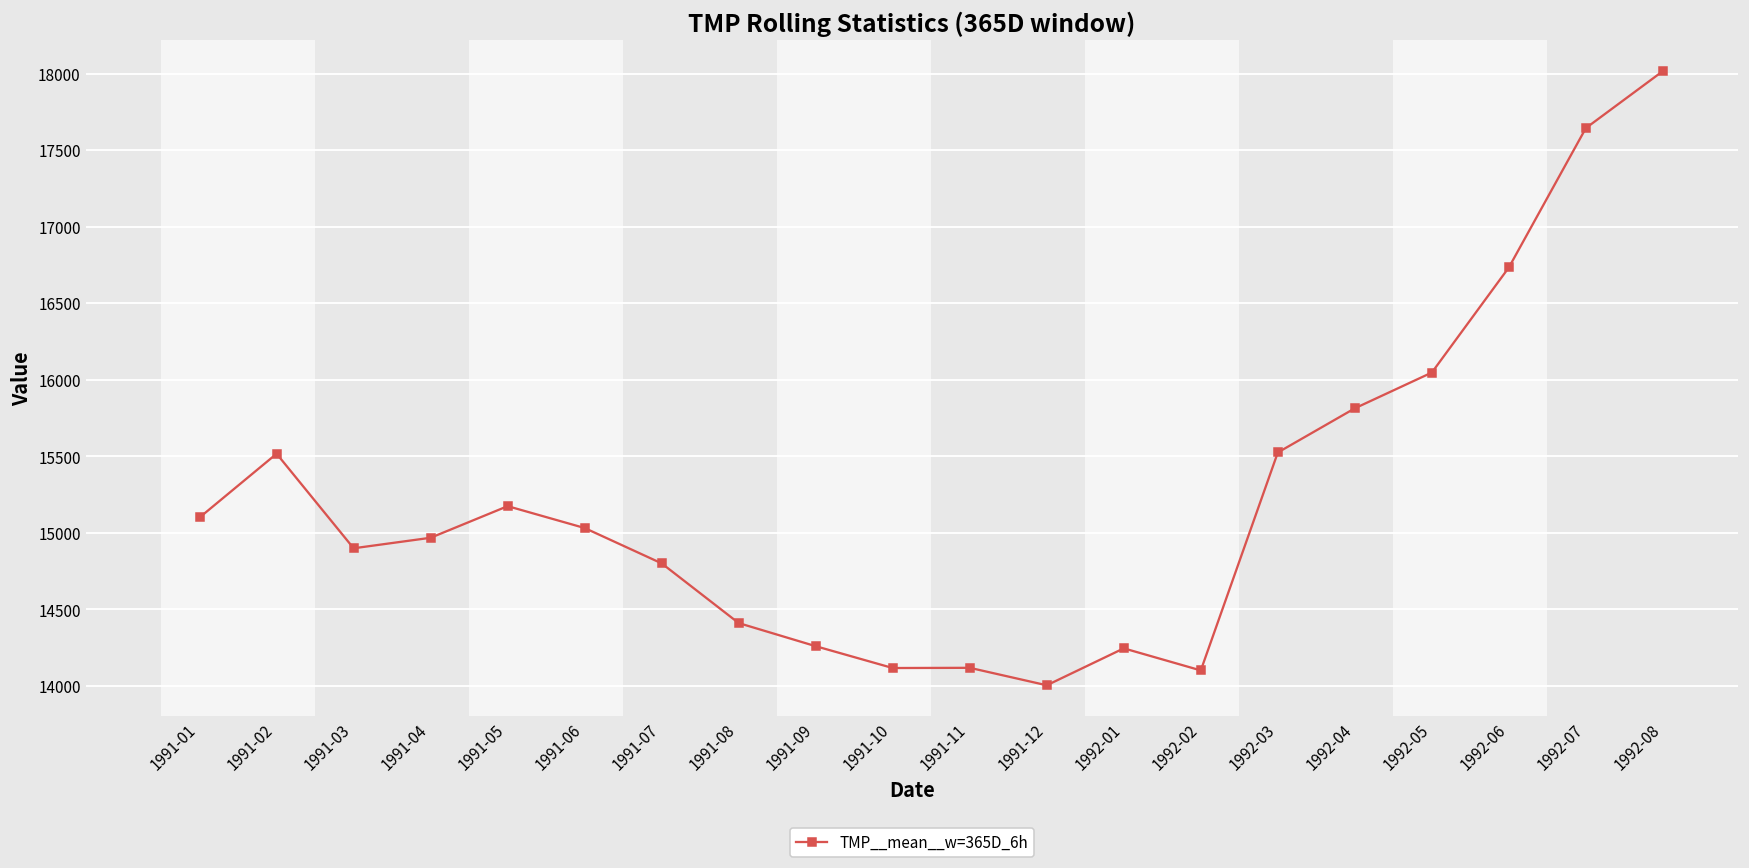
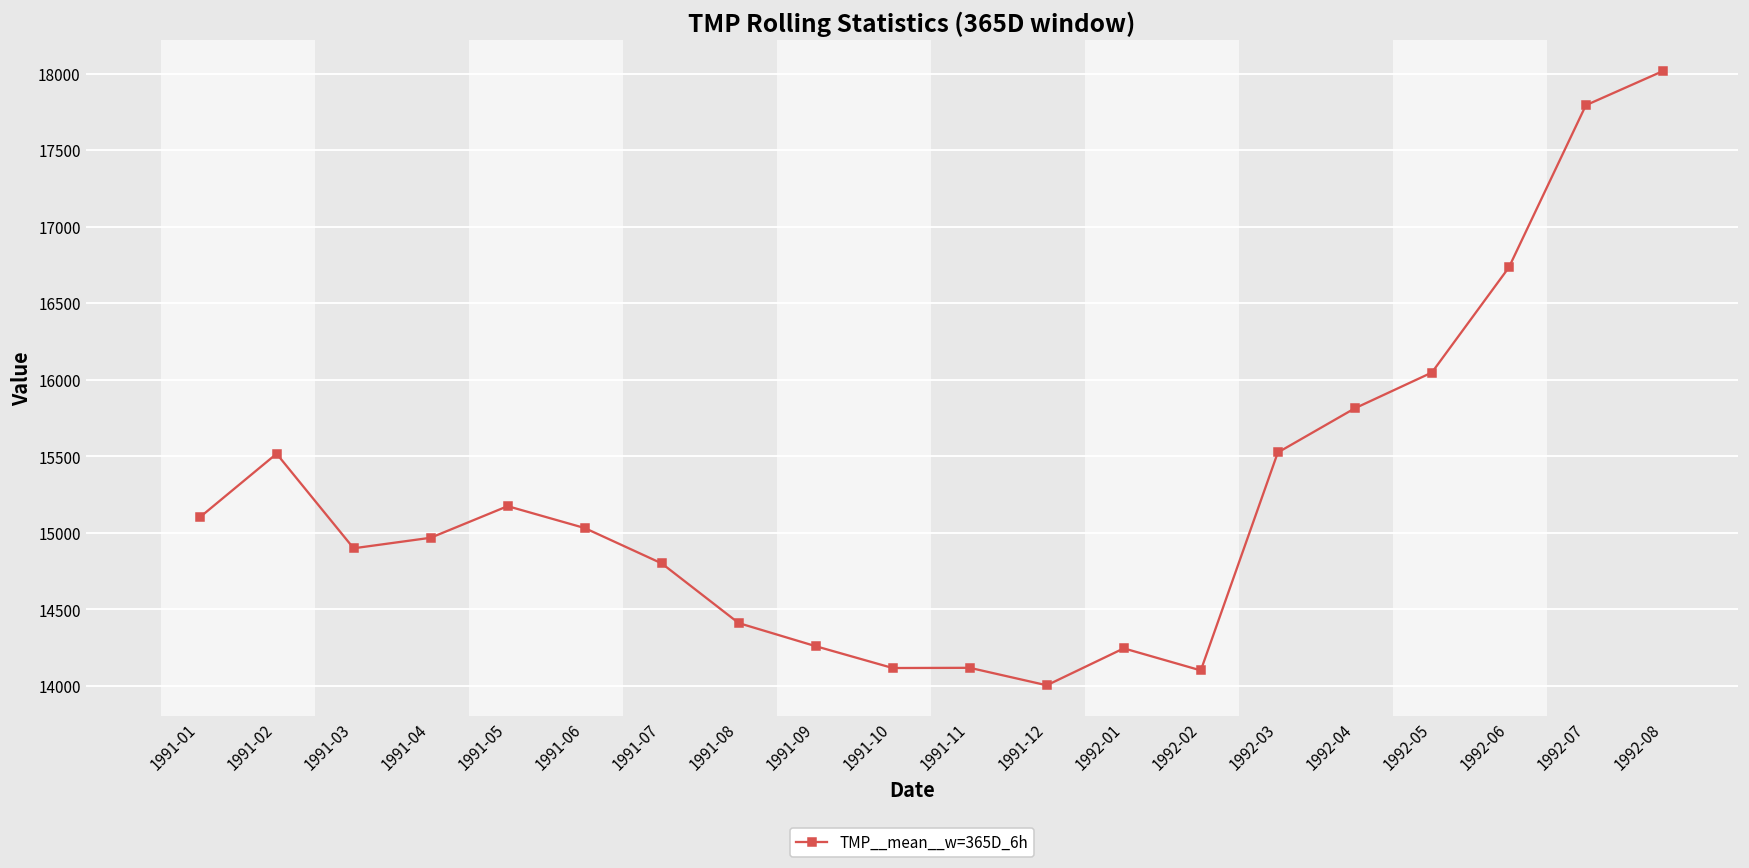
  {
    "1991-01": 15100,
    "1991-02": 15520,
    "1991-03": 14900,
    "1991-04": 14970,
    "1991-05": 15180,
    "1991-06": 15030,
    "1991-07": 14800,
    "1991-08": 14410,
    "1991-09": 14260,
    "1991-10": 14120,
    "1991-11": 14120,
    "1991-12": 14000,
    "1992-01": 14250,
    "1992-02": 14100,
    "1992-03": 15530,
    "1992-04": 15810,
    "1992-05": 16050,
    "1992-06": 16740,
-   "1992-07": 17650,
+   "1992-07": 17800,
    "1992-08": 18020
  }
